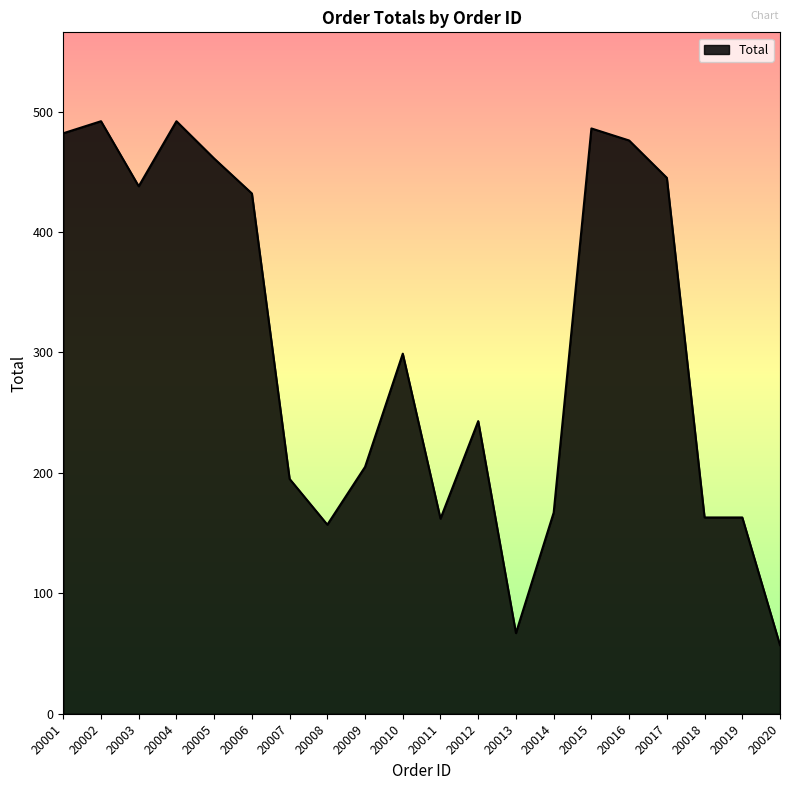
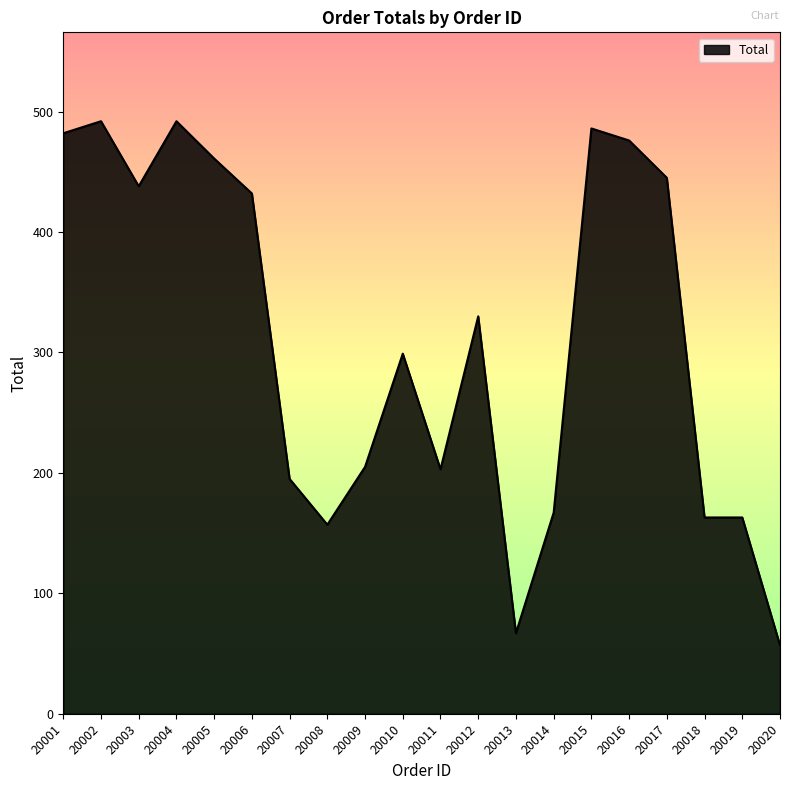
  {
    "20001": 482,
    "20002": 492,
    "20003": 438,
    "20004": 492,
    "20005": 461,
    "20006": 432,
    "20007": 195,
    "20008": 157,
    "20009": 205,
    "20010": 299,
-   "20011": 162,
-   "20012": 243,
+   "20011": 203,
+   "20012": 330,
    "20013": 67,
    "20014": 167,
    "20015": 486,
    "20016": 476,
    "20017": 445,
    "20018": 163,
    "20019": 163,
    "20020": 57
  }
